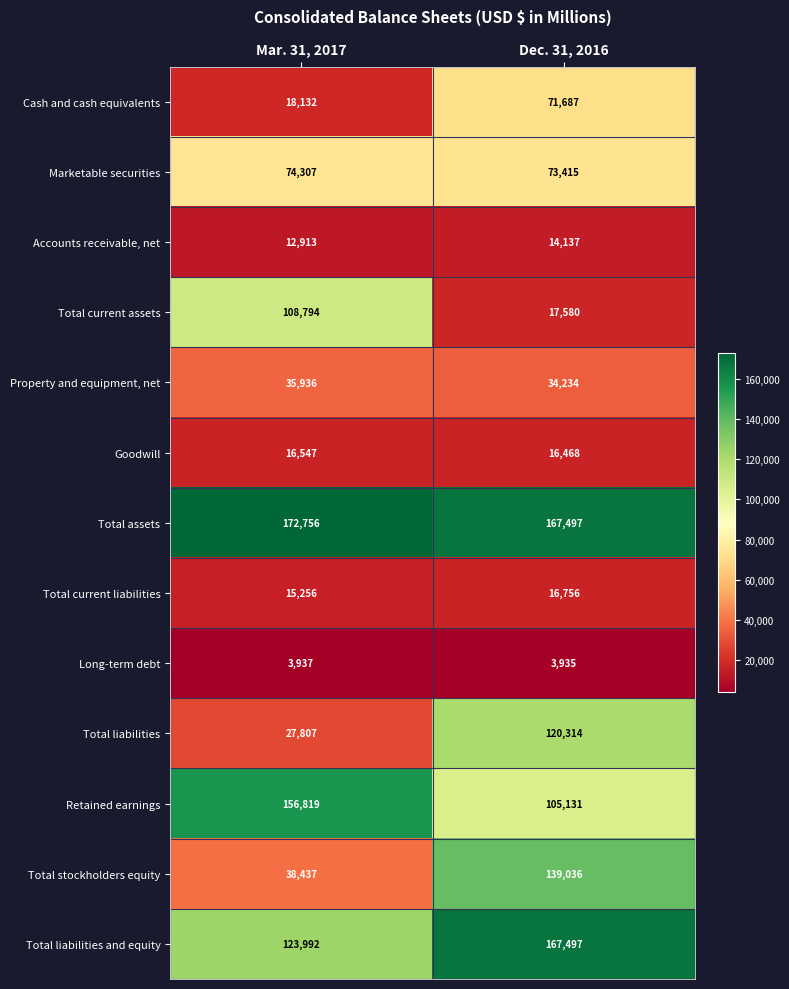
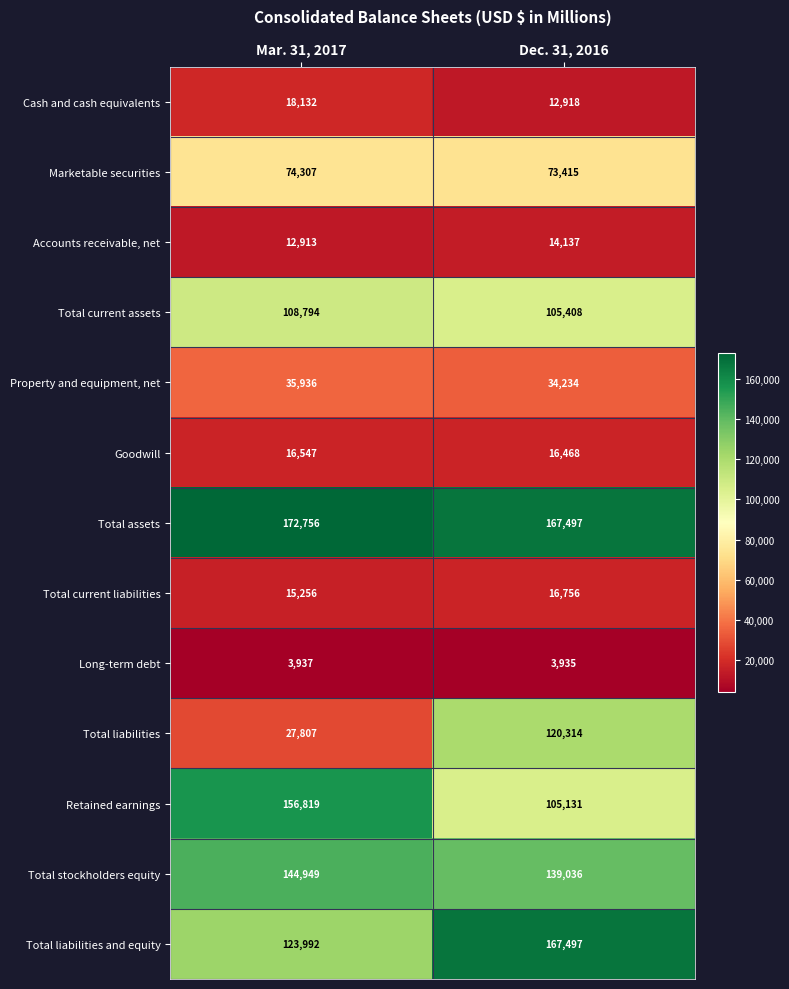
  {
    "Cash and cash equivalents": {
      "Mar. 31, 2017": "18,132",
-     "Dec. 31, 2016": "71,687"
+     "Dec. 31, 2016": "12,918"
    },
    "Marketable securities": {
      "Mar. 31, 2017": "74,307",
      "Dec. 31, 2016": "73,415"
    },
    "Accounts receivable, net": {
      "Mar. 31, 2017": "12,913",
      "Dec. 31, 2016": "14,137"
    },
    "Total current assets": {
      "Mar. 31, 2017": "108,794",
-     "Dec. 31, 2016": "17,580"
+     "Dec. 31, 2016": "105,408"
    },
    "Property and equipment, net": {
      "Mar. 31, 2017": "35,936",
      "Dec. 31, 2016": "34,234"
    },
    "Goodwill": {
      "Mar. 31, 2017": "16,547",
      "Dec. 31, 2016": "16,468"
    },
    "Total assets": {
      "Mar. 31, 2017": "172,756",
      "Dec. 31, 2016": "167,497"
    },
    "Total current liabilities": {
      "Mar. 31, 2017": "15,256",
      "Dec. 31, 2016": "16,756"
    },
    "Long-term debt": {
      "Mar. 31, 2017": "3,937",
      "Dec. 31, 2016": "3,935"
    },
    "Total liabilities": {
      "Mar. 31, 2017": "27,807",
      "Dec. 31, 2016": "120,314"
    },
    "Retained earnings": {
      "Mar. 31, 2017": "156,819",
      "Dec. 31, 2016": "105,131"
    },
    "Total stockholders equity": {
-     "Mar. 31, 2017": "38,437",
+     "Mar. 31, 2017": "144,949",
      "Dec. 31, 2016": "139,036"
    },
    "Total liabilities and equity": {
      "Mar. 31, 2017": "123,992",
      "Dec. 31, 2016": "167,497"
    }
  }
